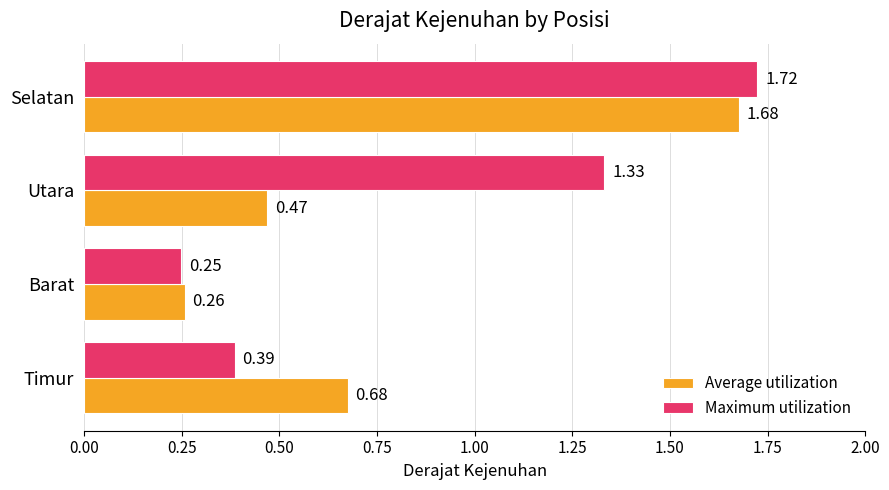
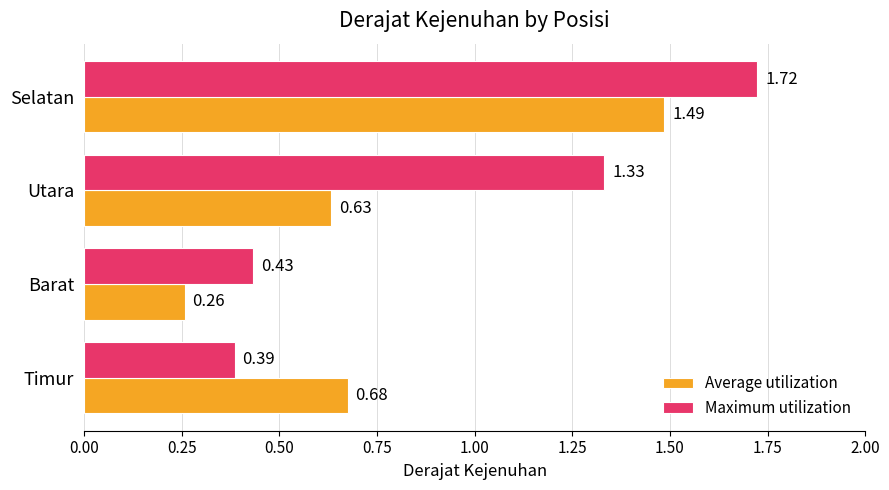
  {
    "Average utilization": {
-     "Selatan": 1.68,
-     "Utara": 0.47,
+     "Selatan": 1.49,
+     "Utara": 0.63,
      "Barat": 0.26,
      "Timur": 0.68
    },
    "Maximum utilization": {
      "Selatan": 1.72,
      "Utara": 1.33,
-     "Barat": 0.25,
+     "Barat": 0.43,
      "Timur": 0.39
    }
  }
